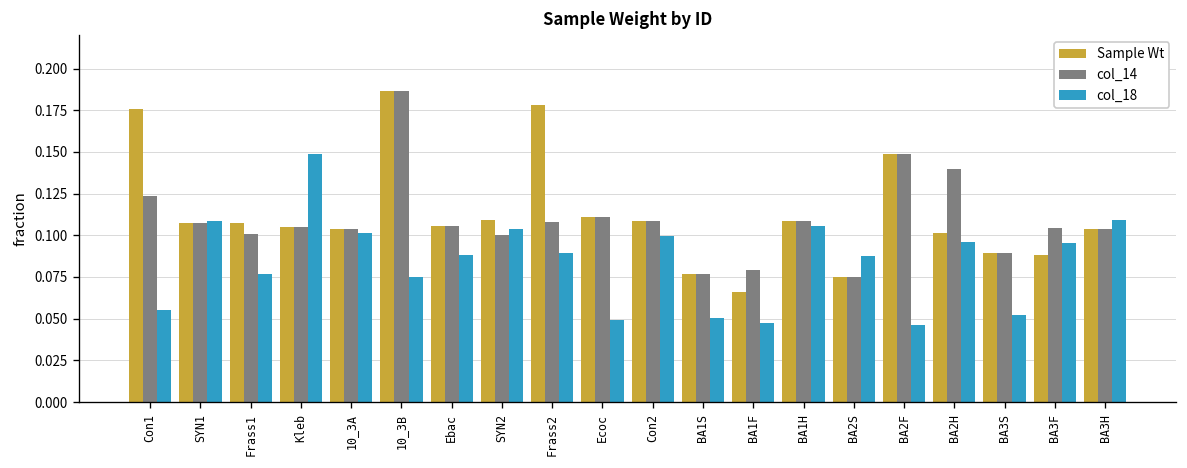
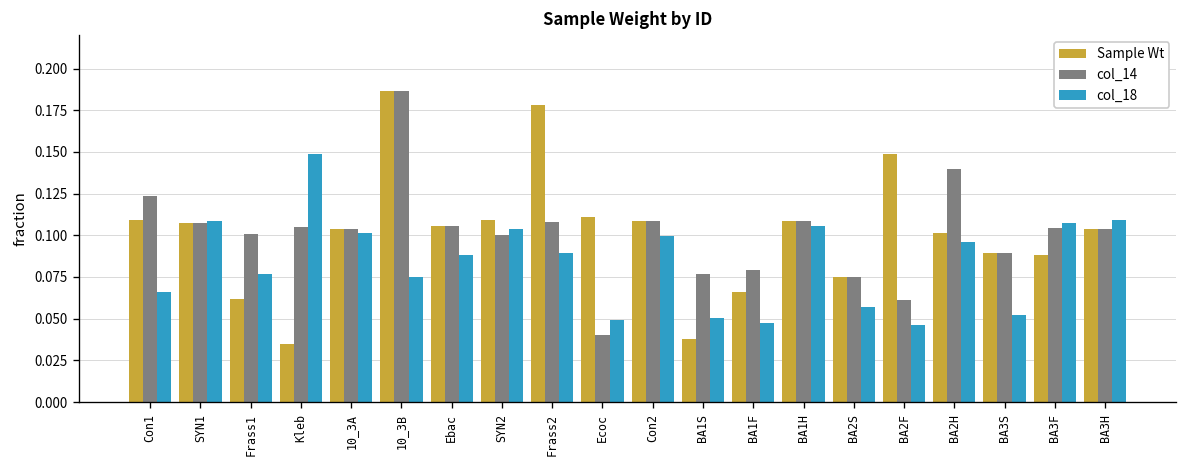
  {
    "Sample Wt": {
-     "Con1": 0.176,
+     "Con1": 0.109,
      "SYN1": 0.107,
-     "Frass1": 0.108,
-     "Kleb": 0.105,
+     "Frass1": 0.062,
+     "Kleb": 0.035,
      "10_3A": 0.104,
      "10_3B": 0.186,
      "Ebac": 0.106,
      "SYN2": 0.109,
      "Frass2": 0.178,
      "Ecoc": 0.111,
      "Con2": 0.109,
-     "BA1S": 0.077,
+     "BA1S": 0.038,
      "BA1F": 0.066,
      "BA1H": 0.109,
      "BA2S": 0.075,
      "BA2F": 0.149,
      "BA2H": 0.101,
      "BA3S": 0.089,
      "BA3F": 0.088,
      "BA3H": 0.104
    },
    "col_14": {
      "Con1": 0.124,
      "SYN1": 0.107,
      "Frass1": 0.101,
      "Kleb": 0.105,
      "10_3A": 0.104,
      "10_3B": 0.186,
      "Ebac": 0.106,
      "SYN2": 0.100,
      "Frass2": 0.108,
-     "Ecoc": 0.111,
+     "Ecoc": 0.040,
      "Con2": 0.109,
      "BA1S": 0.077,
      "BA1F": 0.079,
      "BA1H": 0.109,
      "BA2S": 0.075,
-     "BA2F": 0.149,
+     "BA2F": 0.061,
      "BA2H": 0.140,
      "BA3S": 0.089,
      "BA3F": 0.104,
      "BA3H": 0.104
    },
    "col_18": {
-     "Con1": 0.055,
+     "Con1": 0.066,
      "SYN1": 0.109,
      "Frass1": 0.077,
      "Kleb": 0.149,
      "10_3A": 0.101,
      "10_3B": 0.075,
      "Ebac": 0.088,
      "SYN2": 0.104,
      "Frass2": 0.089,
      "Ecoc": 0.049,
      "Con2": 0.100,
      "BA1S": 0.050,
      "BA1F": 0.048,
      "BA1H": 0.106,
-     "BA2S": 0.088,
+     "BA2S": 0.057,
      "BA2F": 0.046,
      "BA2H": 0.096,
      "BA3S": 0.052,
-     "BA3F": 0.095,
+     "BA3F": 0.107,
      "BA3H": 0.109
    }
  }
